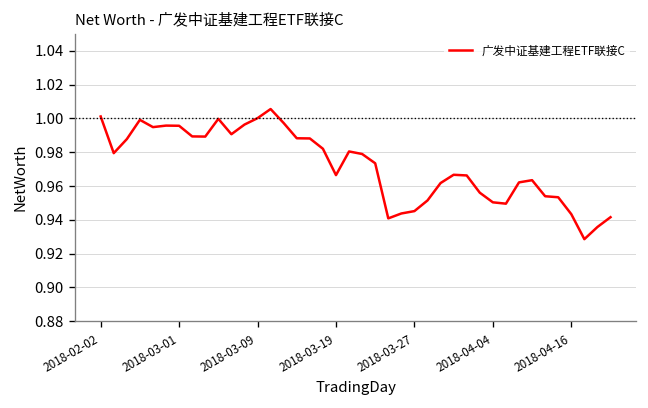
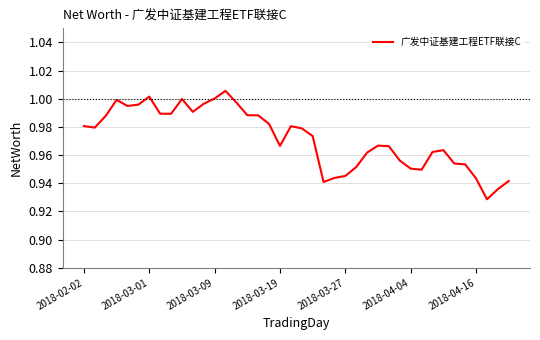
  {
-   "2018-02-02": 1.001,
-   "2018-03-01": 0.996,
+   "2018-02-02": 0.981,
+   "2018-03-01": 1.002,
    "2018-03-09": 1.000,
    "2018-03-19": 0.967,
    "2018-03-27": 0.945,
    "2018-04-04": 0.950,
    "2018-04-16": 0.943
  }
